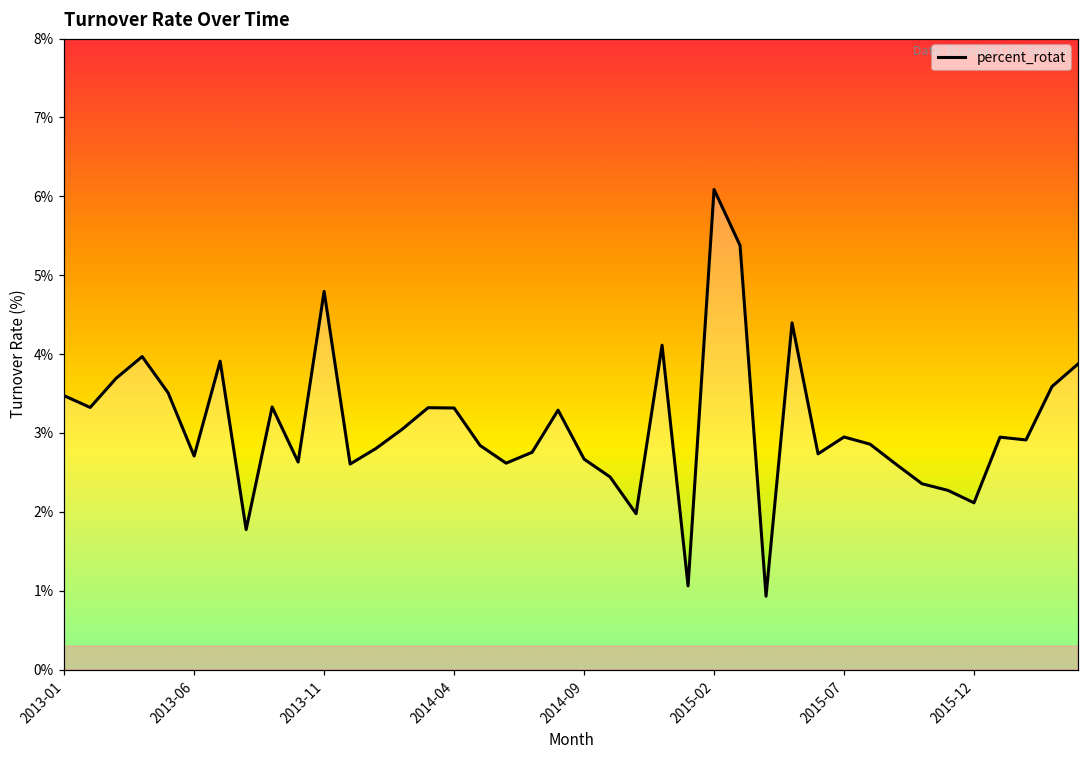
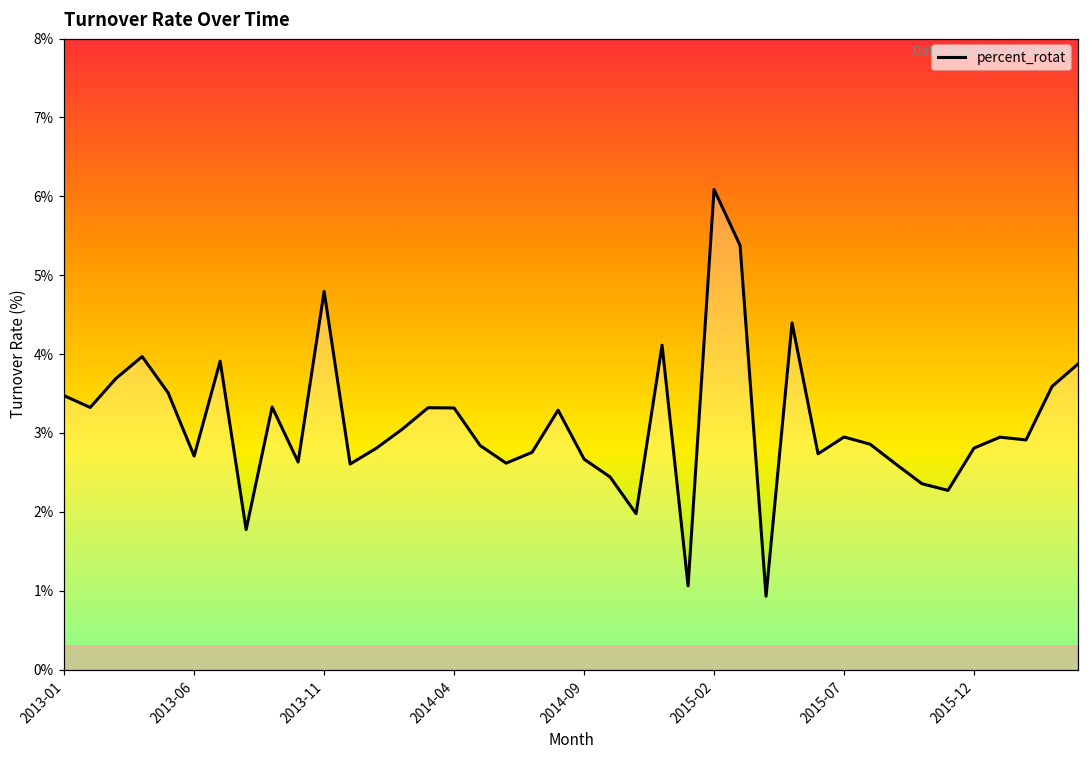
  {
    "2013-01": "3.5%",
    "2013-06": "2.7%",
    "2013-11": "4.8%",
    "2014-04": "3.3%",
    "2014-09": "2.7%",
    "2015-02": "6.1%",
    "2015-07": "2.9%",
-   "2015-12": "2.1%"
+   "2015-12": "2.8%"
  }
